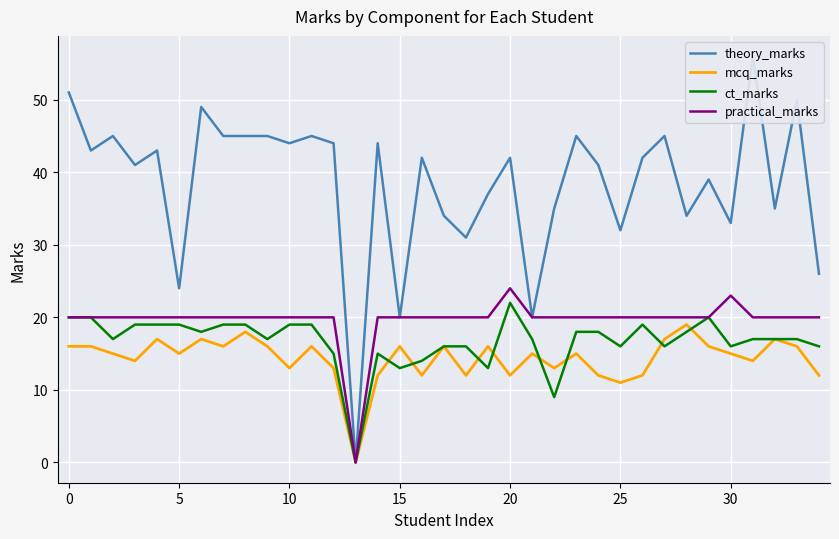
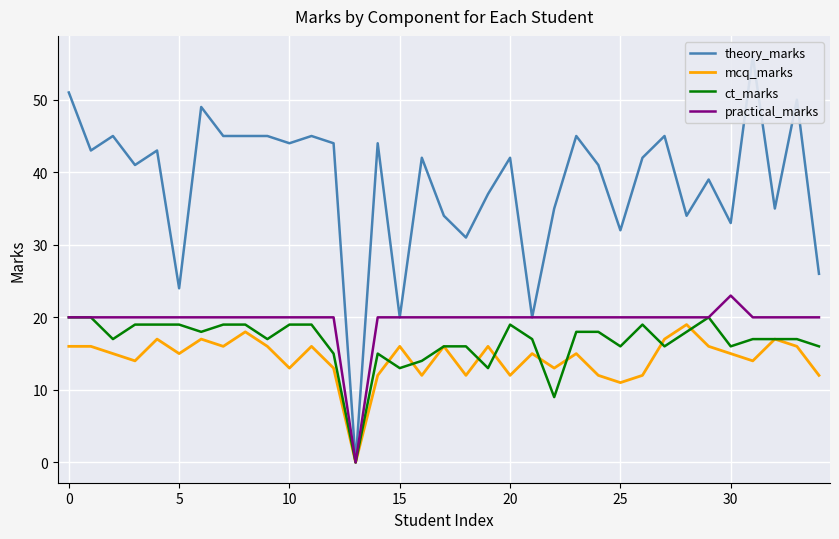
  {
    "theory_marks": {
      "0": 51,
      "5": 24,
      "10": 44,
      "20": 42,
      "25": 32,
      "30": 33
    },
    "mcq_marks": {
      "0": 16,
      "5": 15,
      "10": 13,
      "15": 16,
      "20": 12,
      "25": 11,
      "30": 15
    },
    "ct_marks": {
      "5": 19,
      "10": 19,
      "15": 13,
-     "20": 22,
+     "20": 19,
      "25": 16,
      "30": 16
    },
    "practical_marks": {
      "5": 20,
      "10": 20,
-     "20": 24,
+     "20": 20,
      "25": 20,
      "30": 23
    }
  }
